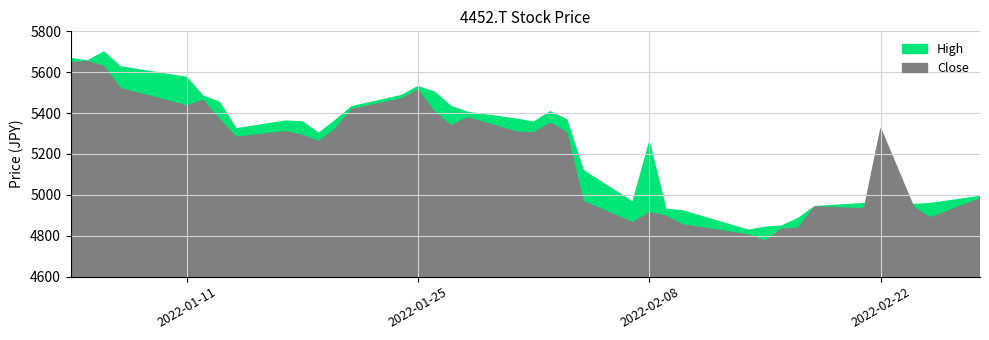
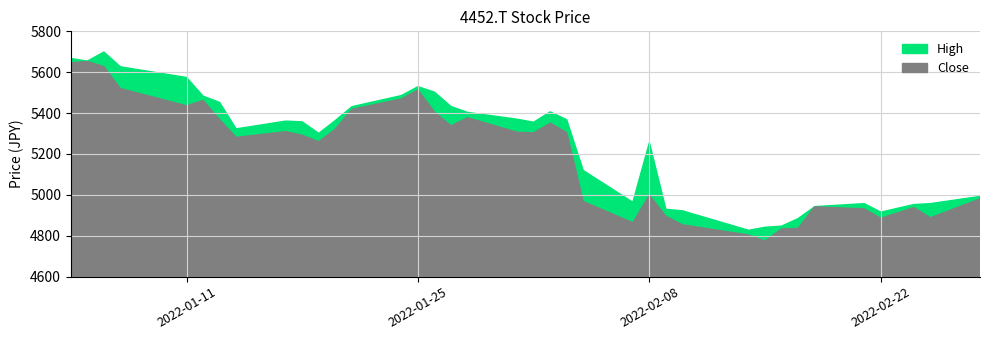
  {
    "High": {
      "2022-01-11": 5570,
      "2022-01-25": 5530,
      "2022-02-08": 5260
    },
    "Close": {
      "2022-01-11": 5440,
      "2022-01-25": 5510,
-     "2022-02-08": 4910,
-     "2022-02-22": 5320
+     "2022-02-08": 5000,
+     "2022-02-22": 4880
    }
  }
